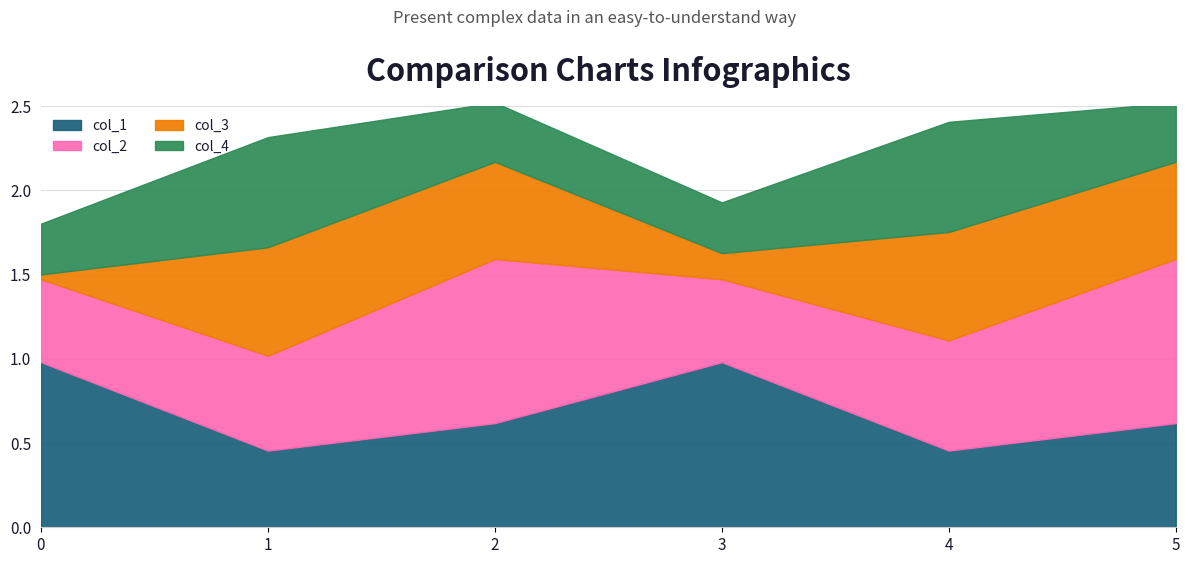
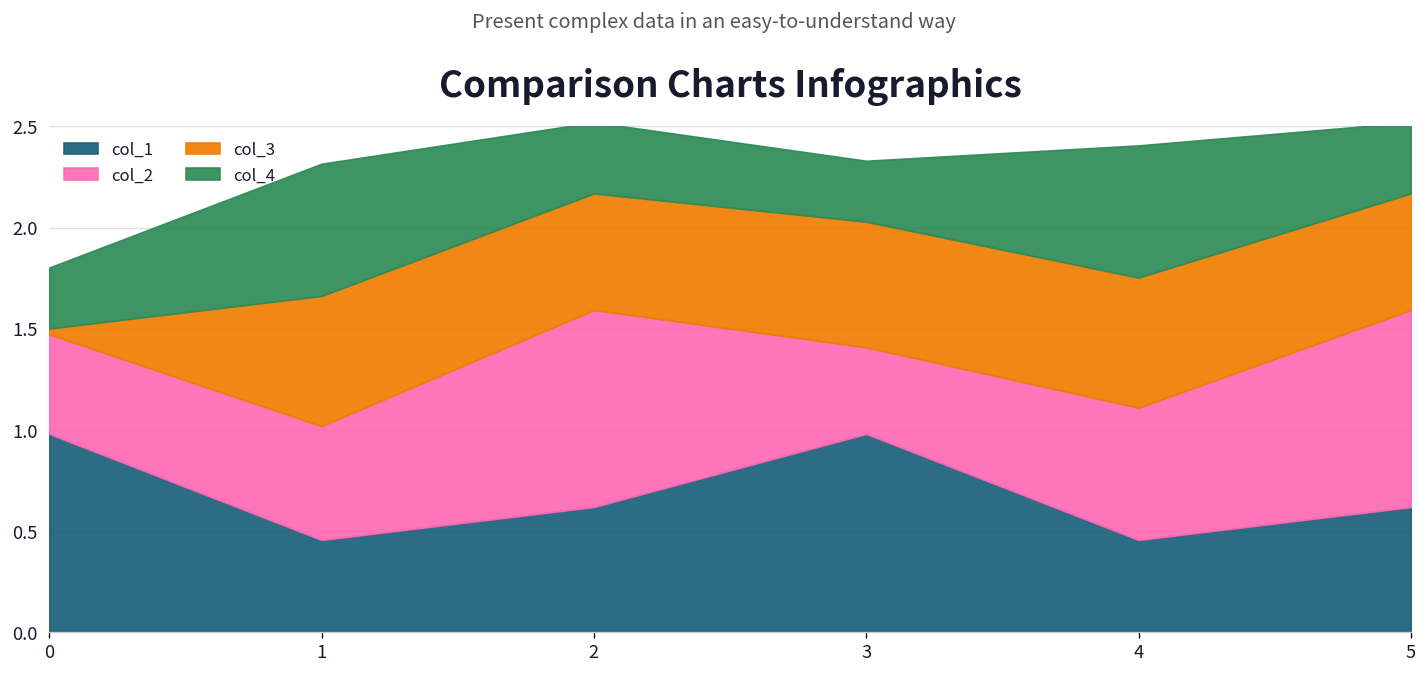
  {
    "col_2": {
      "0": 0.49,
      "1": 0.56,
      "2": 0.97,
-     "3": 0.49,
+     "3": 0.43,
      "4": 0.65,
      "5": 0.97
    },
    "col_3": {
      "0": 0.03,
      "1": 0.64,
      "2": 0.58,
-     "3": 0.15,
+     "3": 0.62,
      "4": 0.64,
      "5": 0.58
    }
  }
